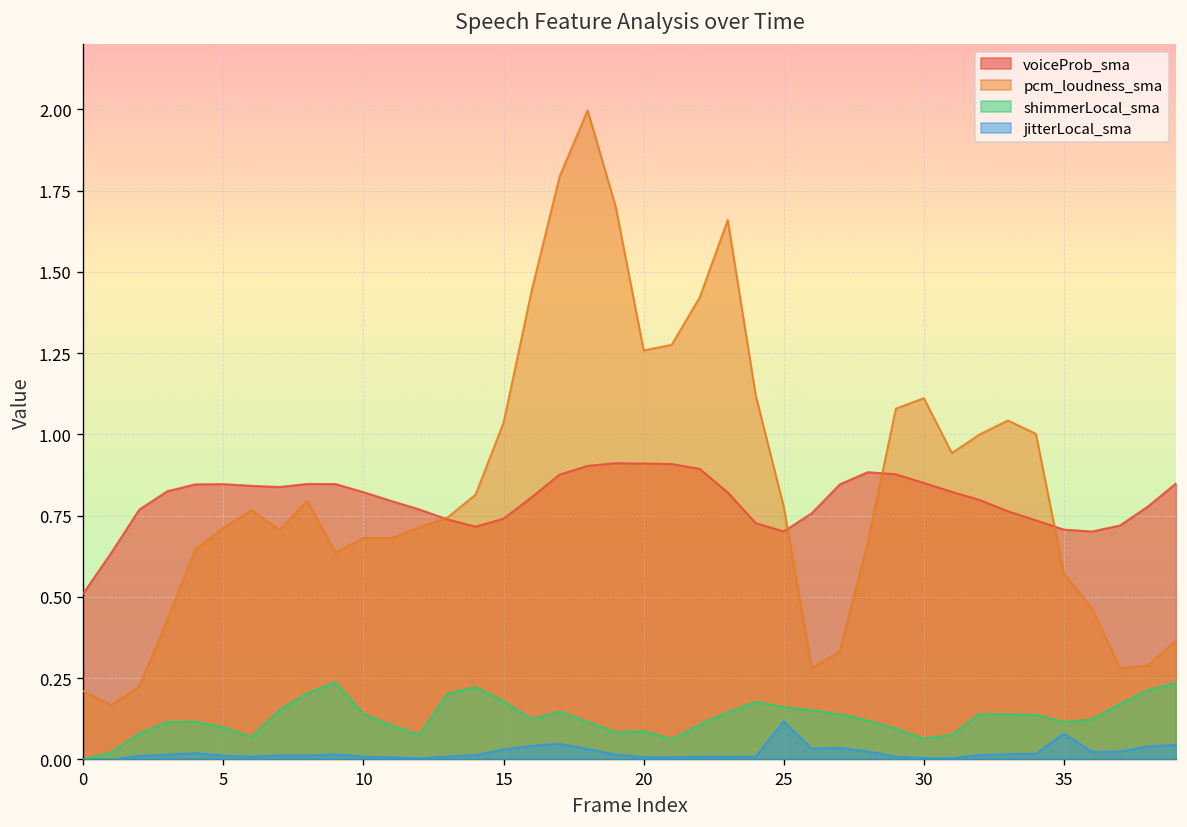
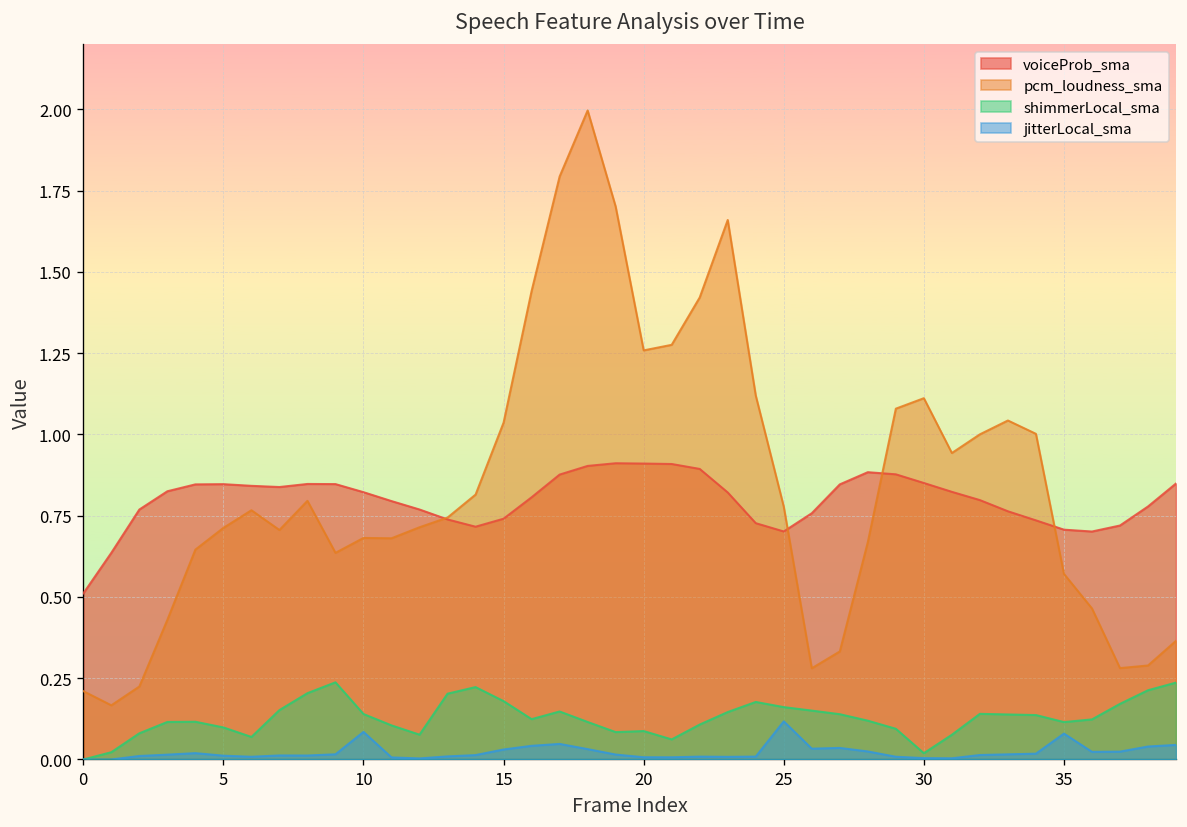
  {
    "shimmerLocal_sma": {
      "5": 0.10,
      "10": 0.14,
      "15": 0.18,
      "20": 0.09,
      "25": 0.16,
-     "30": 0.06,
+     "30": 0.02,
      "35": 0.12
    },
    "jitterLocal_sma": {
      "5": 0.01,
-     "10": 0.01,
+     "10": 0.08,
      "15": 0.03,
      "20": 0.01,
      "25": 0.12,
      "30": 0.00,
      "35": 0.08
    }
  }
